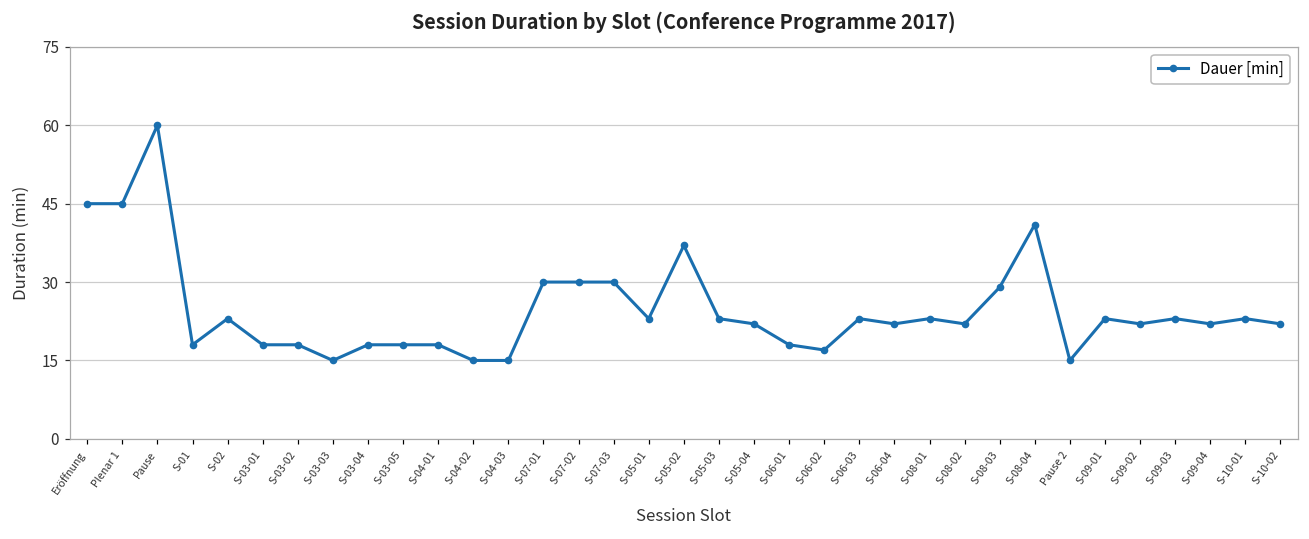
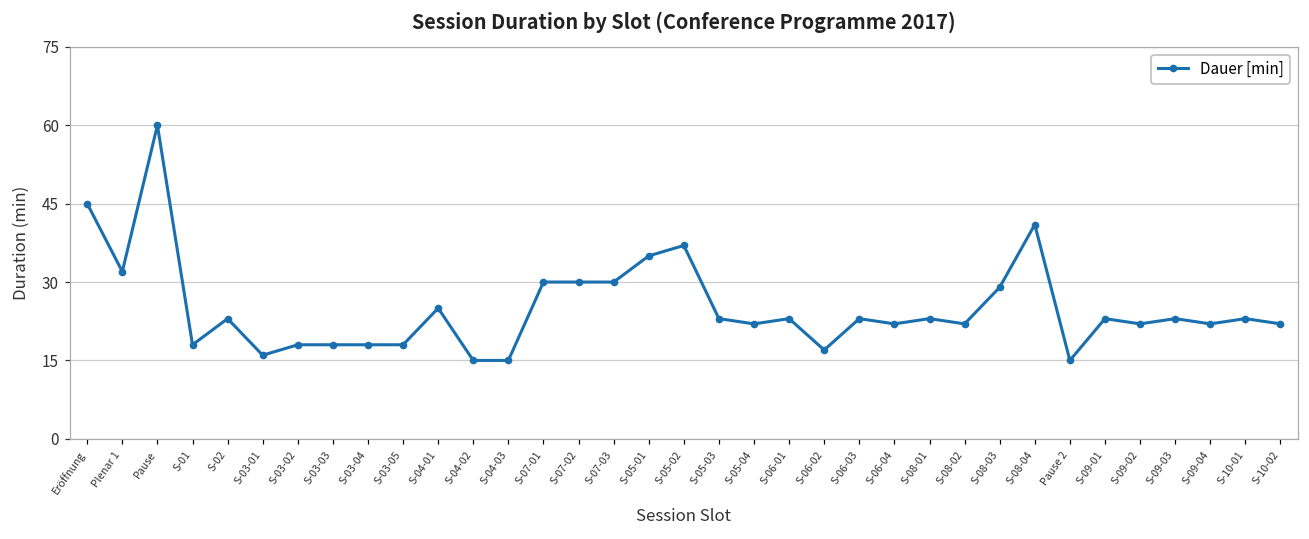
  {
    "Eröffnung": 45,
-   "Plenar 1": 45,
+   "Plenar 1": 32,
    "Pause": 60,
    "S-01": 18,
    "S-02": 23,
-   "S-03-01": 18,
+   "S-03-01": 16,
    "S-03-02": 18,
-   "S-03-03": 15,
+   "S-03-03": 18,
    "S-03-04": 18,
    "S-03-05": 18,
-   "S-04-01": 18,
+   "S-04-01": 25,
    "S-04-02": 15,
    "S-04-03": 15,
    "S-07-01": 30,
    "S-07-02": 30,
    "S-07-03": 30,
-   "S-05-01": 23,
+   "S-05-01": 35,
    "S-05-02": 37,
    "S-05-03": 23,
    "S-05-04": 22,
-   "S-06-01": 18,
+   "S-06-01": 23,
    "S-06-02": 17,
    "S-06-03": 23,
    "S-06-04": 22,
    "S-08-01": 23,
    "S-08-02": 22,
    "S-08-03": 29,
    "S-08-04": 41,
    "Pause 2": 15,
    "S-09-01": 23,
    "S-09-02": 22,
    "S-09-03": 23,
    "S-09-04": 22,
    "S-10-01": 23,
    "S-10-02": 22
  }
